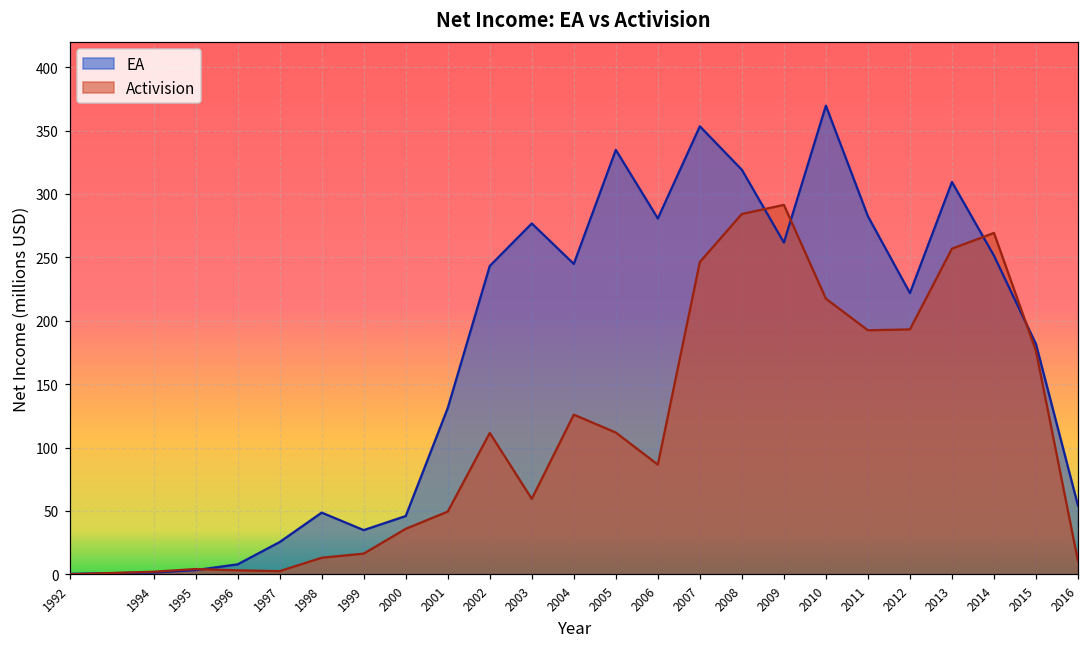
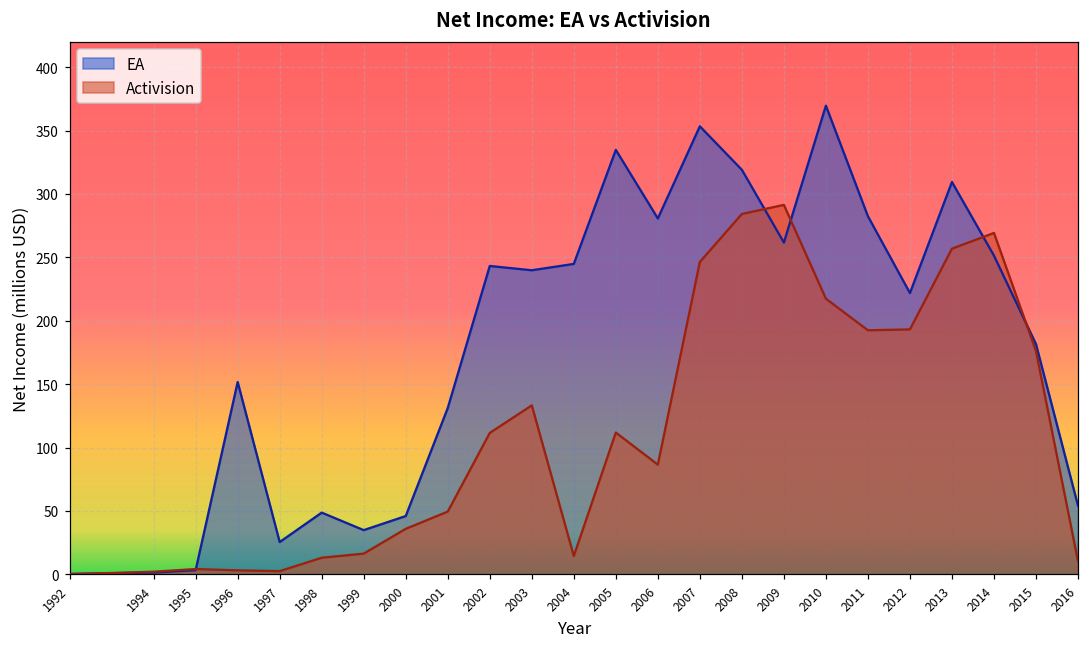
  {
    "EA": {
-     "1996": 8,
+     "1996": 152,
      "1997": 25,
      "1998": 49,
      "1999": 35,
      "2000": 46,
      "2001": 131,
      "2002": 243,
-     "2003": 277,
+     "2003": 240,
      "2004": 245,
      "2005": 335,
      "2006": 281,
      "2007": 353,
      "2008": 319,
      "2009": 262,
      "2010": 370,
      "2011": 282,
      "2012": 222,
      "2013": 309,
      "2014": 251,
      "2015": 182,
      "2016": 54
    },
    "Activision": {
      "1996": 3,
      "1997": 3,
      "1998": 13,
      "1999": 16,
      "2000": 36,
      "2001": 50,
      "2002": 112,
-     "2003": 60,
-     "2004": 126,
+     "2003": 133,
+     "2004": 14,
      "2005": 112,
      "2006": 87,
      "2007": 246,
      "2008": 284,
      "2009": 291,
      "2010": 217,
      "2011": 192,
      "2012": 193,
      "2013": 257,
      "2014": 269,
      "2015": 176,
      "2016": 10
    }
  }
